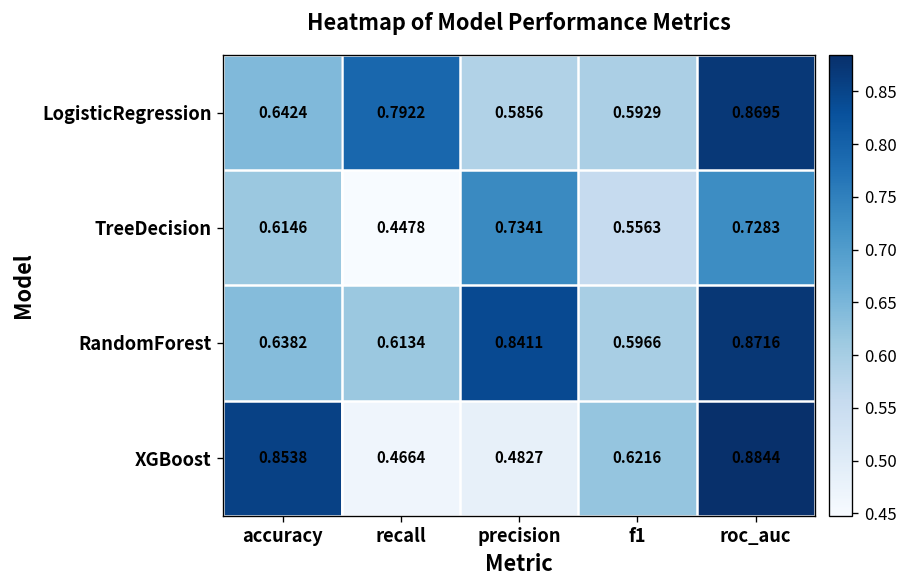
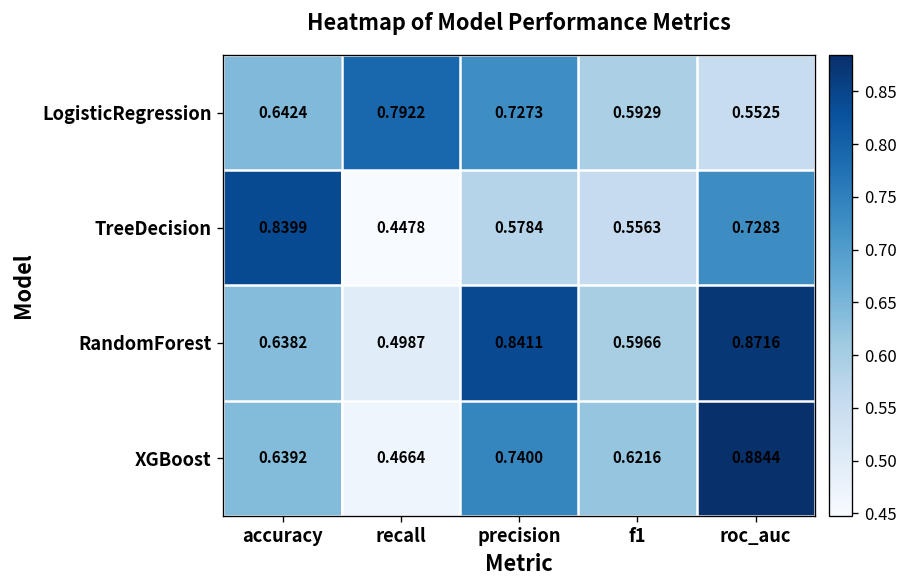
  {
    "LogisticRegression": {
      "accuracy": 0.6424,
      "recall": 0.7922,
-     "precision": 0.5856,
+     "precision": 0.7273,
      "f1": 0.5929,
-     "roc_auc": 0.8695
+     "roc_auc": 0.5525
    },
    "TreeDecision": {
-     "accuracy": 0.6146,
+     "accuracy": 0.8399,
      "recall": 0.4478,
-     "precision": 0.7341,
+     "precision": 0.5784,
      "f1": 0.5563,
      "roc_auc": 0.7283
    },
    "RandomForest": {
      "accuracy": 0.6382,
-     "recall": 0.6134,
+     "recall": 0.4987,
      "precision": 0.8411,
      "f1": 0.5966,
      "roc_auc": 0.8716
    },
    "XGBoost": {
-     "accuracy": 0.8538,
+     "accuracy": 0.6392,
      "recall": 0.4664,
-     "precision": 0.4827,
+     "precision": 0.7400,
      "f1": 0.6216,
      "roc_auc": 0.8844
    }
  }
